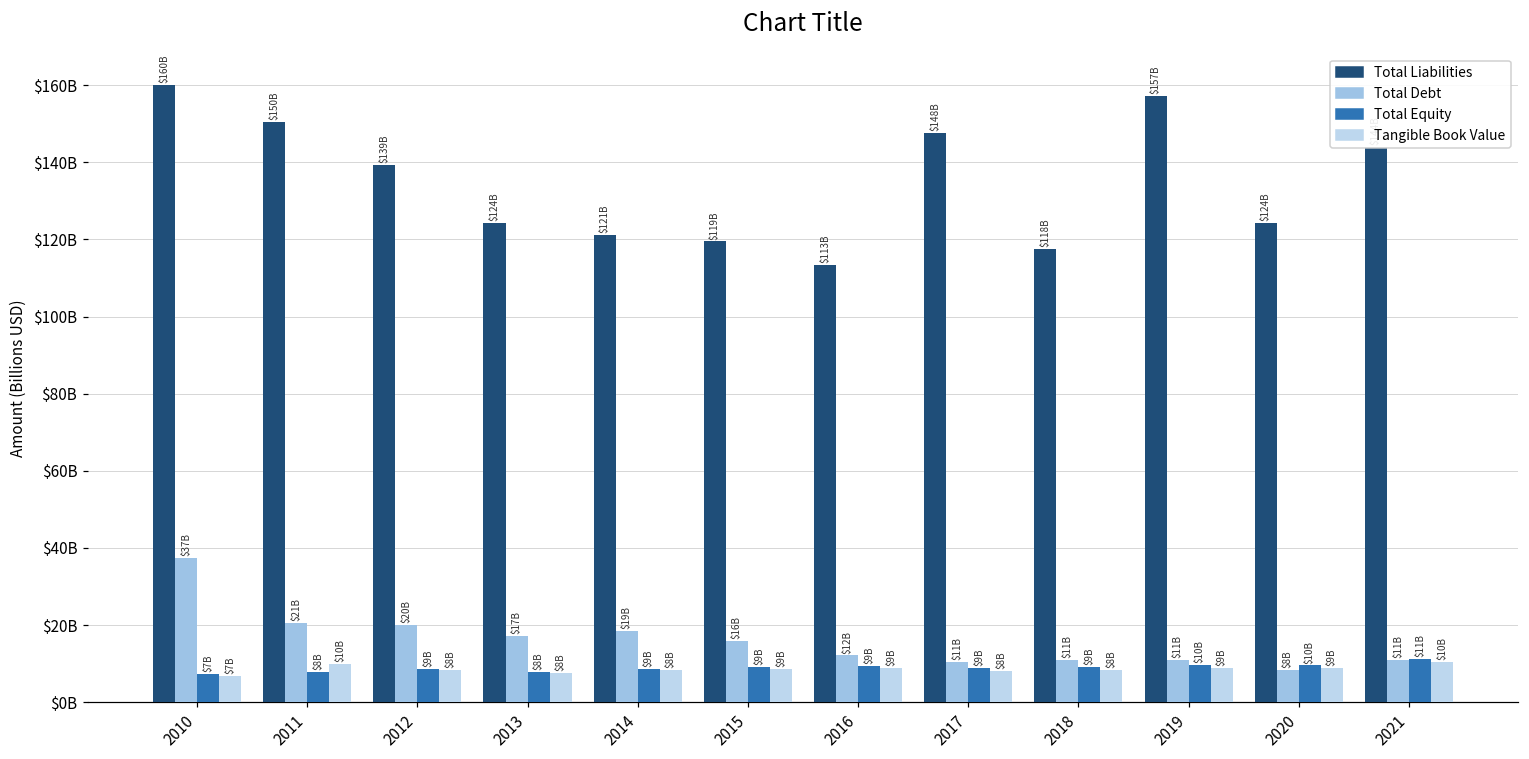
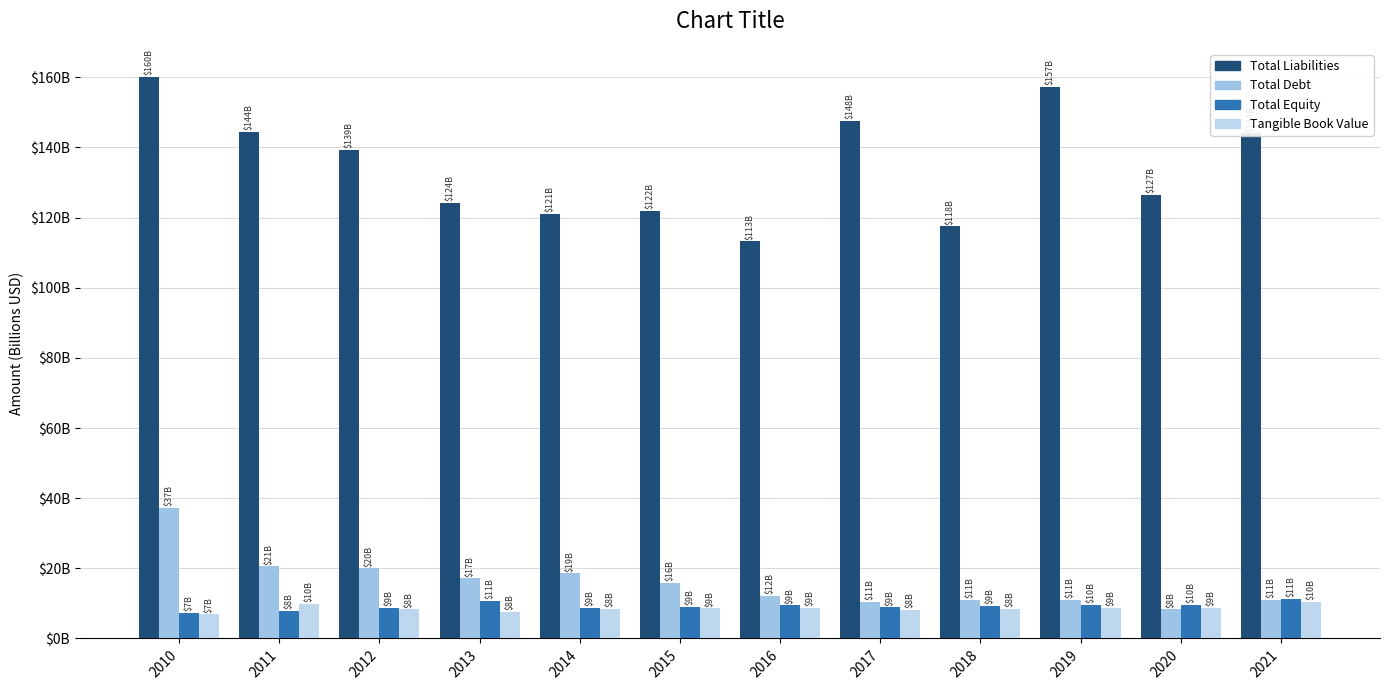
  {
    "Total Liabilities": {
      "2010": "$160B",
-     "2011": "$150B",
+     "2011": "$144B",
      "2012": "$139B",
      "2013": "$124B",
      "2014": "$121B",
-     "2015": "$119B",
+     "2015": "$122B",
      "2016": "$113B",
      "2017": "$148B",
      "2018": "$118B",
      "2019": "$157B",
-     "2020": "$124B"
+     "2020": "$127B"
    },
    "Total Equity": {
      "2010": "$7B",
      "2011": "$8B",
      "2012": "$9B",
-     "2013": "$8B",
+     "2013": "$11B",
      "2014": "$9B",
      "2015": "$9B",
      "2016": "$9B",
      "2017": "$9B",
      "2018": "$9B",
      "2019": "$10B",
      "2020": "$10B",
      "2021": "$11B"
    }
  }
